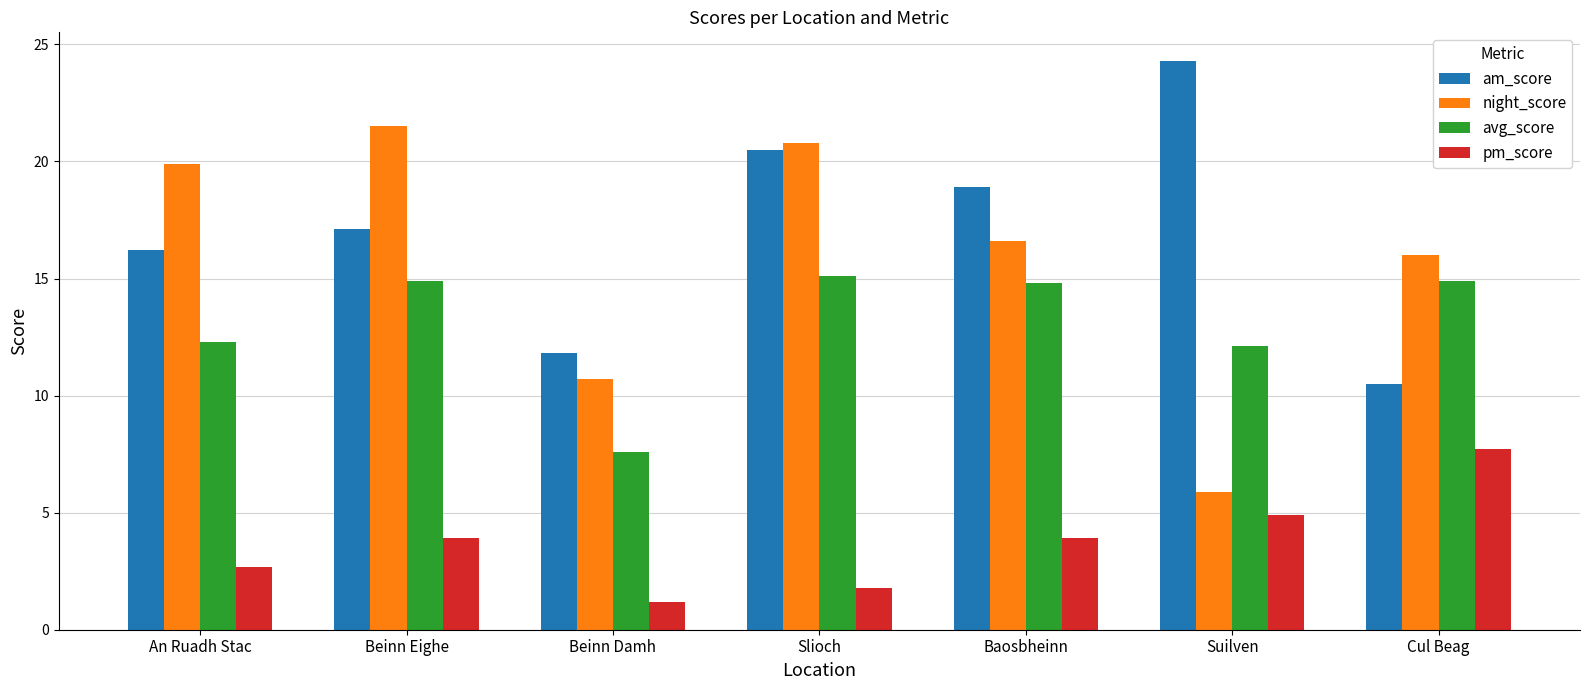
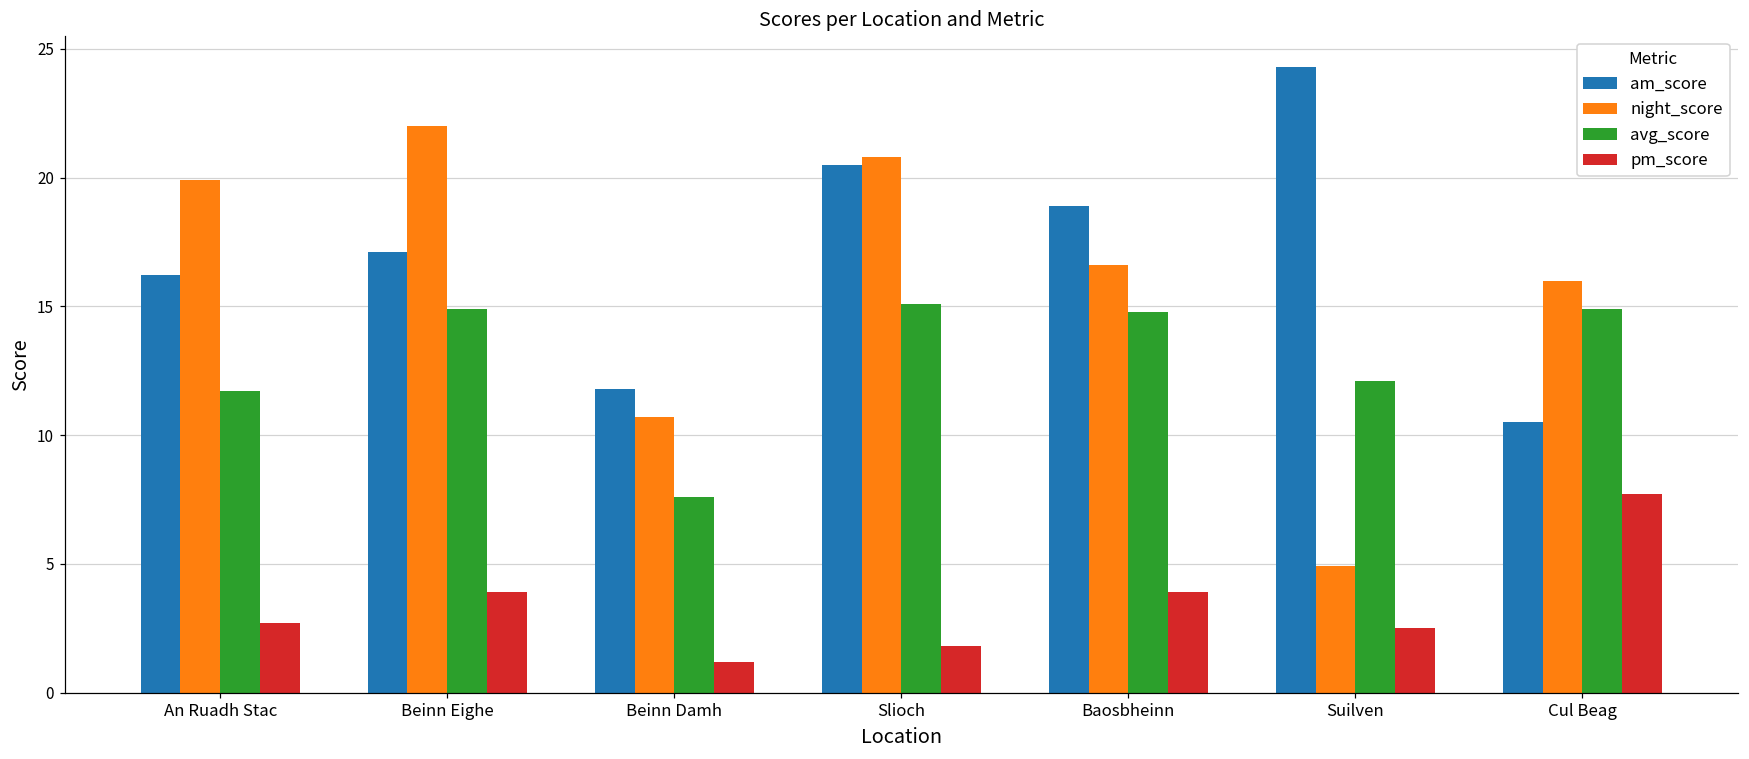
  {
    "am_score": {
      "An Ruadh Stac": 16.2,
      "Beinn Eighe": 17.1,
      "Beinn Damh": 11.8,
      "Slioch": 20.5,
      "Baosbheinn": 18.9,
      "Suilven": 24.3,
      "Cul Beag": 10.5
    },
    "night_score": {
      "An Ruadh Stac": 19.9,
-     "Beinn Eighe": 21.5,
+     "Beinn Eighe": 22.0,
      "Beinn Damh": 10.7,
      "Slioch": 20.8,
      "Baosbheinn": 16.6,
-     "Suilven": 5.9,
+     "Suilven": 4.9,
      "Cul Beag": 16.0
    },
    "avg_score": {
-     "An Ruadh Stac": 12.3,
+     "An Ruadh Stac": 11.7,
      "Beinn Eighe": 14.9,
      "Beinn Damh": 7.6,
      "Slioch": 15.1,
      "Baosbheinn": 14.8,
      "Suilven": 12.1,
      "Cul Beag": 14.9
    },
    "pm_score": {
      "An Ruadh Stac": 2.7,
      "Beinn Eighe": 3.9,
      "Beinn Damh": 1.2,
      "Slioch": 1.8,
      "Baosbheinn": 3.9,
-     "Suilven": 4.9,
+     "Suilven": 2.5,
      "Cul Beag": 7.7
    }
  }
